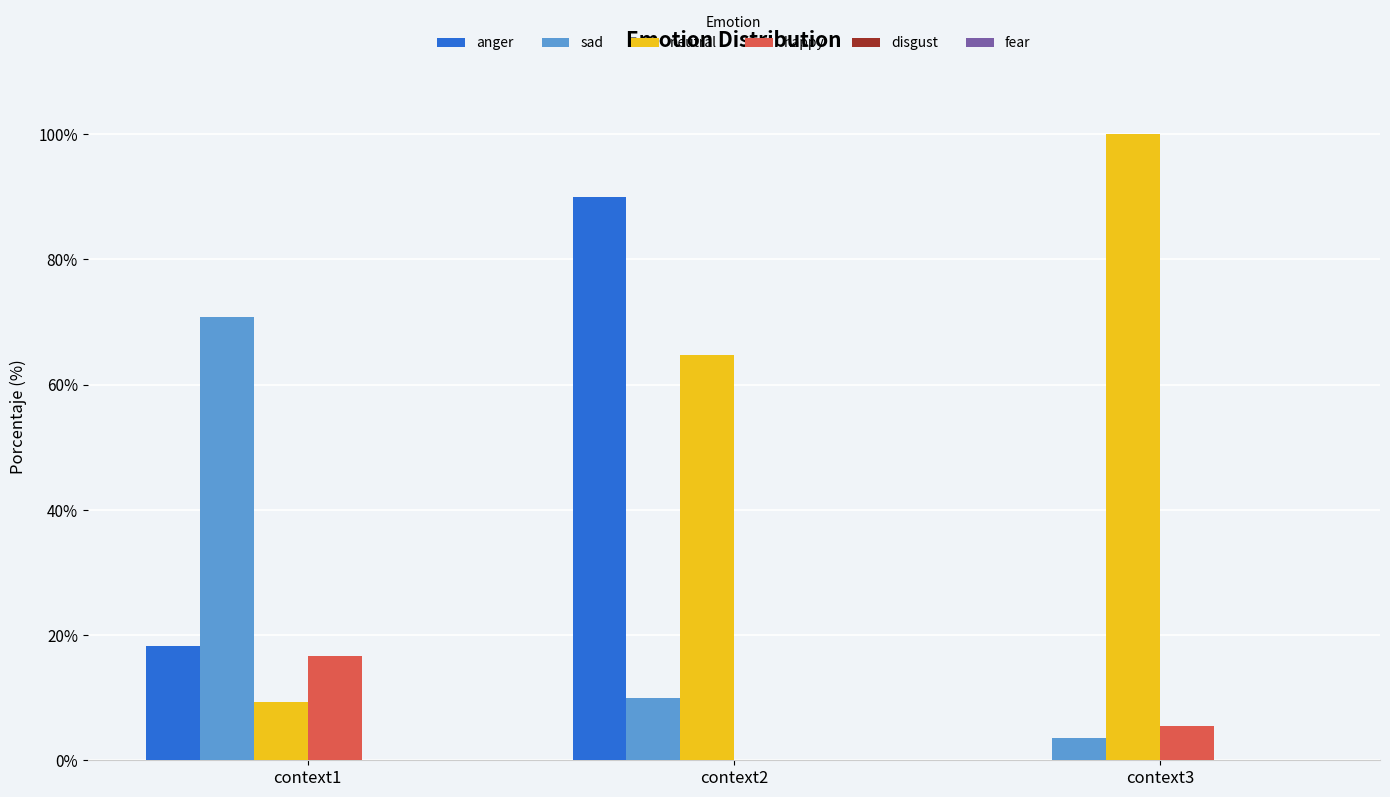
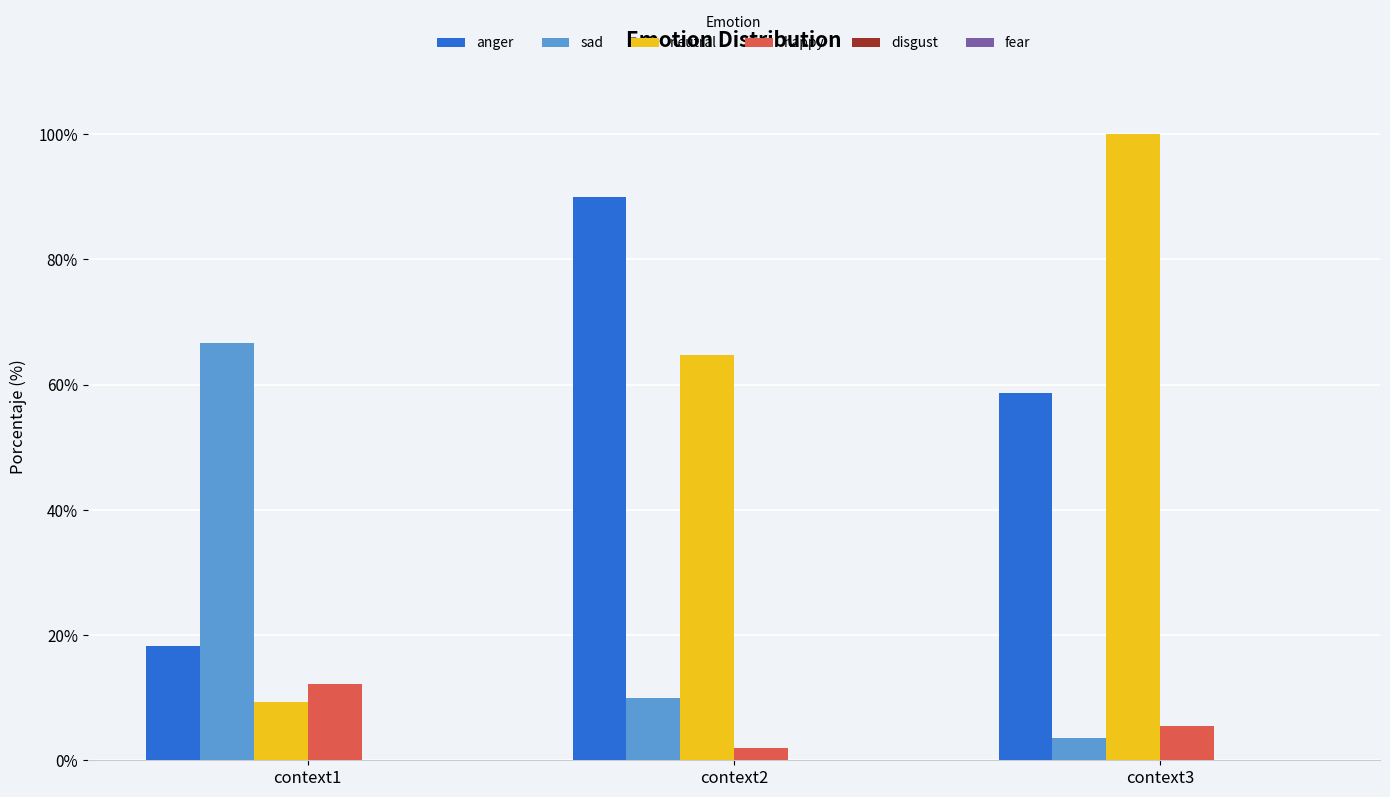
  {
    "anger": {
      "context1": "18%",
      "context2": "90%",
-     "context3": "0%"
+     "context3": "59%"
    },
    "sad": {
-     "context1": "71%",
+     "context1": "67%",
      "context2": "10%",
      "context3": "4%"
    },
    "neutral": {
      "context1": "9%",
      "context2": "65%",
      "context3": "100%"
    },
    "happy": {
-     "context1": "17%",
-     "context2": "0%",
+     "context1": "12%",
+     "context2": "2%",
      "context3": "6%"
    },
    "disgust": {
      "context1": "0%",
      "context2": "0%",
      "context3": "0%"
    },
    "fear": {
      "context1": "0%",
      "context2": "0%",
      "context3": "0%"
    }
  }
